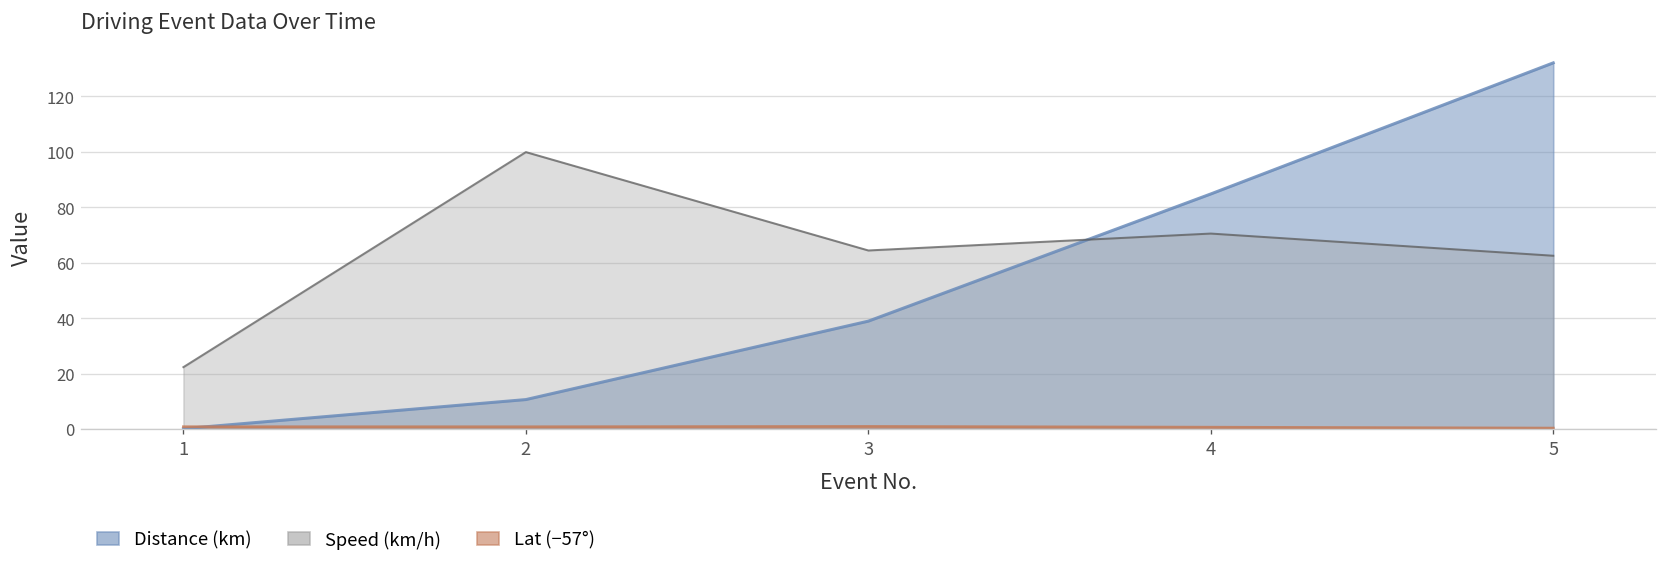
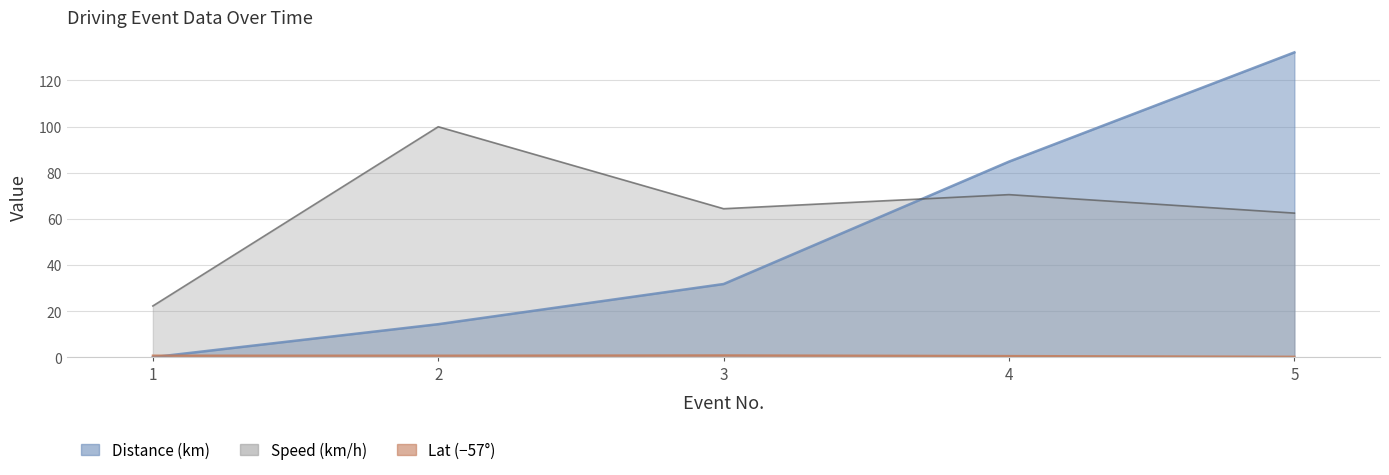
  {
    "Distance (km)": {
-     "2": 11,
-     "3": 39,
+     "2": 14,
+     "3": 32,
      "4": 85,
      "5": 132
    }
  }
